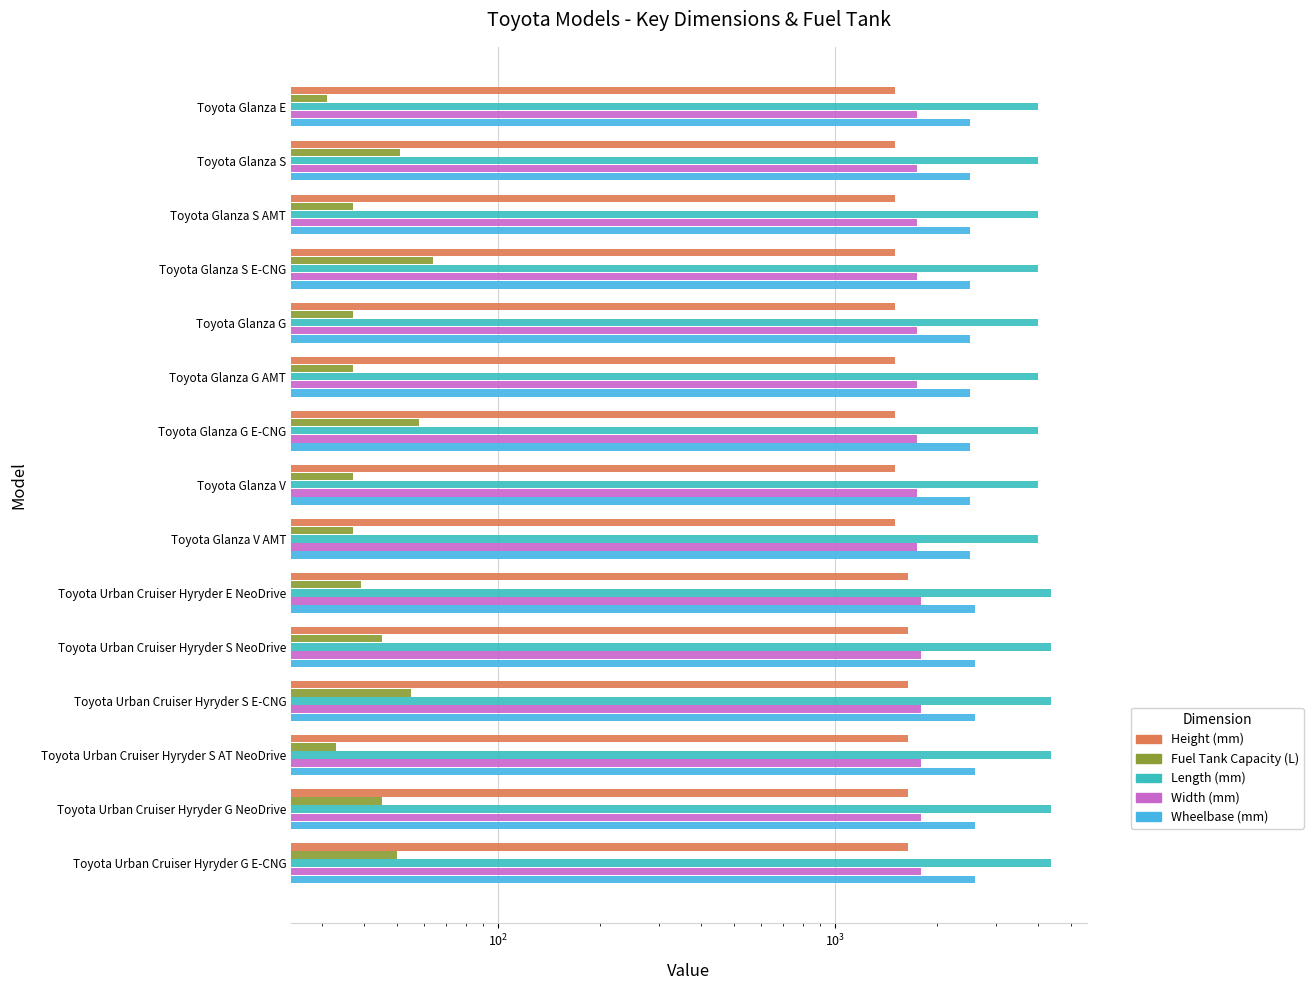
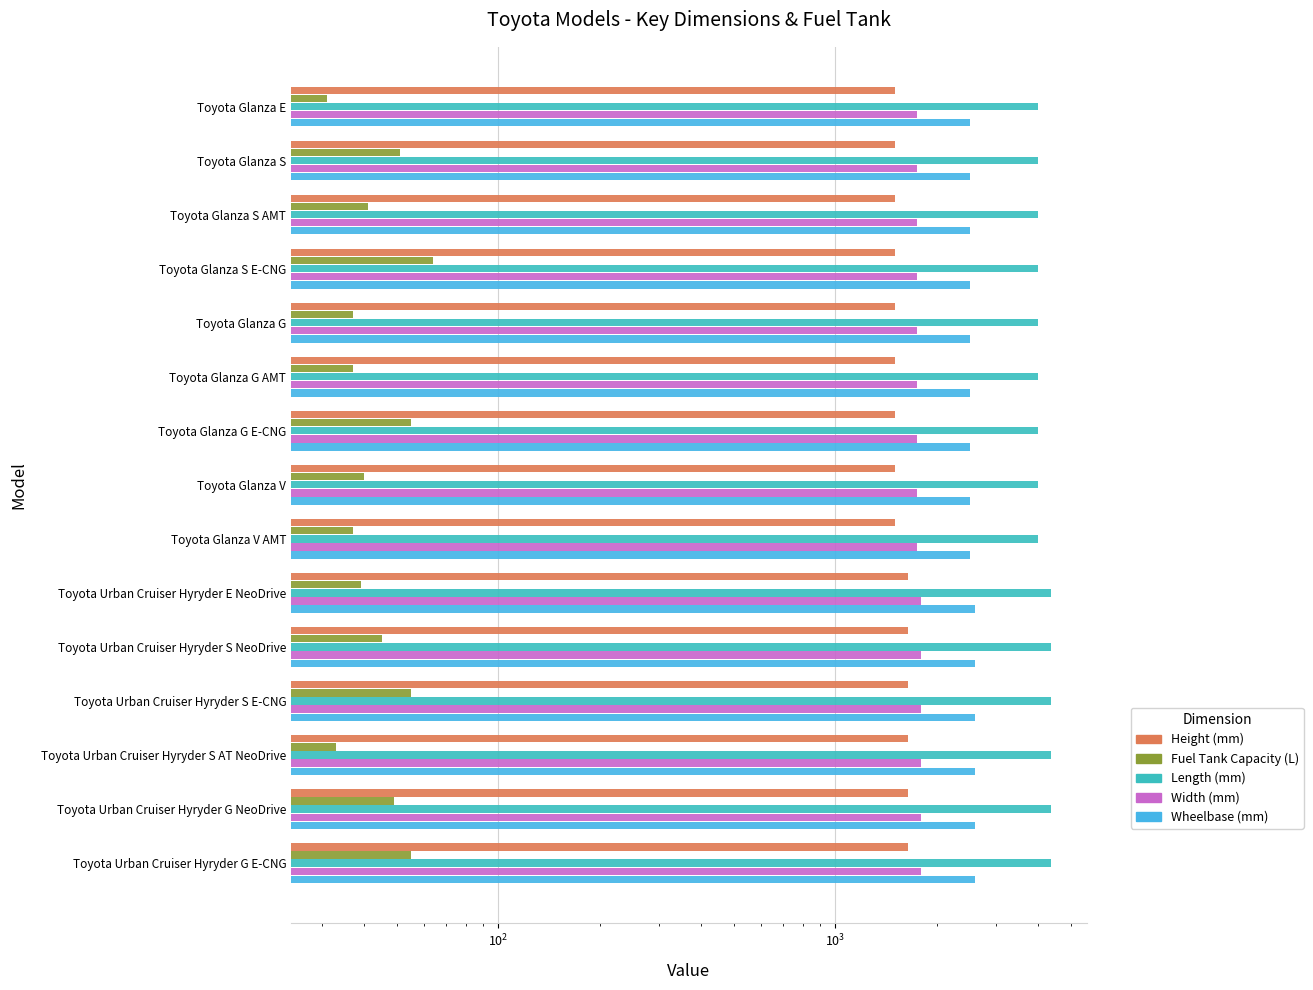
  {
    "Height (mm)": {
      "Toyota Glanza E": 1500,
      "Toyota Glanza S": 1500,
      "Toyota Glanza S AMT": 1500,
      "Toyota Glanza S E-CNG": 1500,
      "Toyota Glanza G": 1500,
      "Toyota Glanza G AMT": 1500,
      "Toyota Glanza G E-CNG": 1500,
      "Toyota Glanza V": 1500,
      "Toyota Glanza V AMT": 1500,
      "Toyota Urban Cruiser Hyryder E NeoDrive": 1600,
      "Toyota Urban Cruiser Hyryder S NeoDrive": 1600,
      "Toyota Urban Cruiser Hyryder S E-CNG": 1600,
      "Toyota Urban Cruiser Hyryder S AT NeoDrive": 1600,
      "Toyota Urban Cruiser Hyryder G NeoDrive": 1600,
      "Toyota Urban Cruiser Hyryder G E-CNG": 1600
    },
    "Fuel Tank Capacity (L)": {
      "Toyota Glanza E": 31,
      "Toyota Glanza S": 51,
-     "Toyota Glanza S AMT": 37,
+     "Toyota Glanza S AMT": 41,
      "Toyota Glanza S E-CNG": 64,
      "Toyota Glanza G": 37,
      "Toyota Glanza G AMT": 37,
-     "Toyota Glanza G E-CNG": 58,
-     "Toyota Glanza V": 37,
+     "Toyota Glanza G E-CNG": 55,
+     "Toyota Glanza V": 40,
      "Toyota Glanza V AMT": 37,
      "Toyota Urban Cruiser Hyryder E NeoDrive": 39,
      "Toyota Urban Cruiser Hyryder S NeoDrive": 45,
      "Toyota Urban Cruiser Hyryder S E-CNG": 55,
      "Toyota Urban Cruiser Hyryder S AT NeoDrive": 33,
-     "Toyota Urban Cruiser Hyryder G NeoDrive": 45,
-     "Toyota Urban Cruiser Hyryder G E-CNG": 50
+     "Toyota Urban Cruiser Hyryder G NeoDrive": 49,
+     "Toyota Urban Cruiser Hyryder G E-CNG": 55
    },
    "Width (mm)": {
      "Toyota Glanza E": 1700,
      "Toyota Glanza S": 1700,
      "Toyota Glanza S AMT": 1700,
      "Toyota Glanza S E-CNG": 1700,
      "Toyota Glanza G": 1700,
      "Toyota Glanza G AMT": 1700,
      "Toyota Glanza G E-CNG": 1700,
      "Toyota Glanza V": 1700,
      "Toyota Glanza V AMT": 1700,
      "Toyota Urban Cruiser Hyryder E NeoDrive": 1800,
      "Toyota Urban Cruiser Hyryder S NeoDrive": 1800,
      "Toyota Urban Cruiser Hyryder S E-CNG": 1800,
      "Toyota Urban Cruiser Hyryder S AT NeoDrive": 1800,
      "Toyota Urban Cruiser Hyryder G NeoDrive": 1800,
      "Toyota Urban Cruiser Hyryder G E-CNG": 1800
    }
  }
